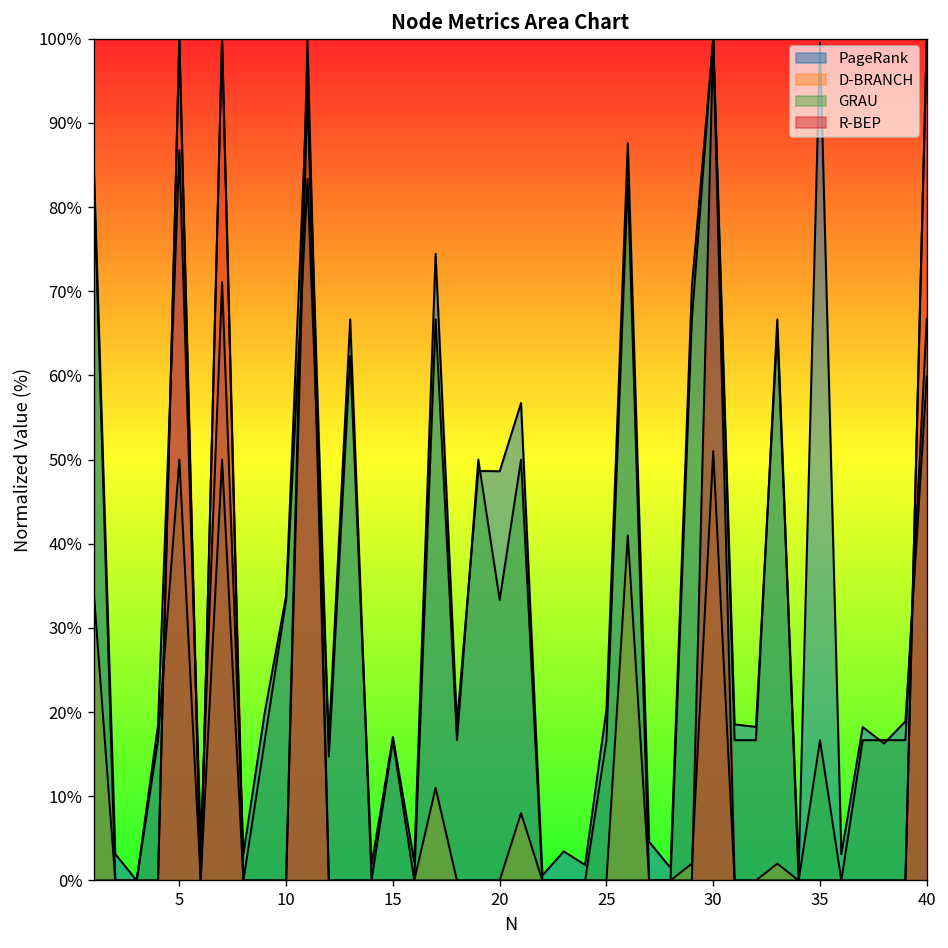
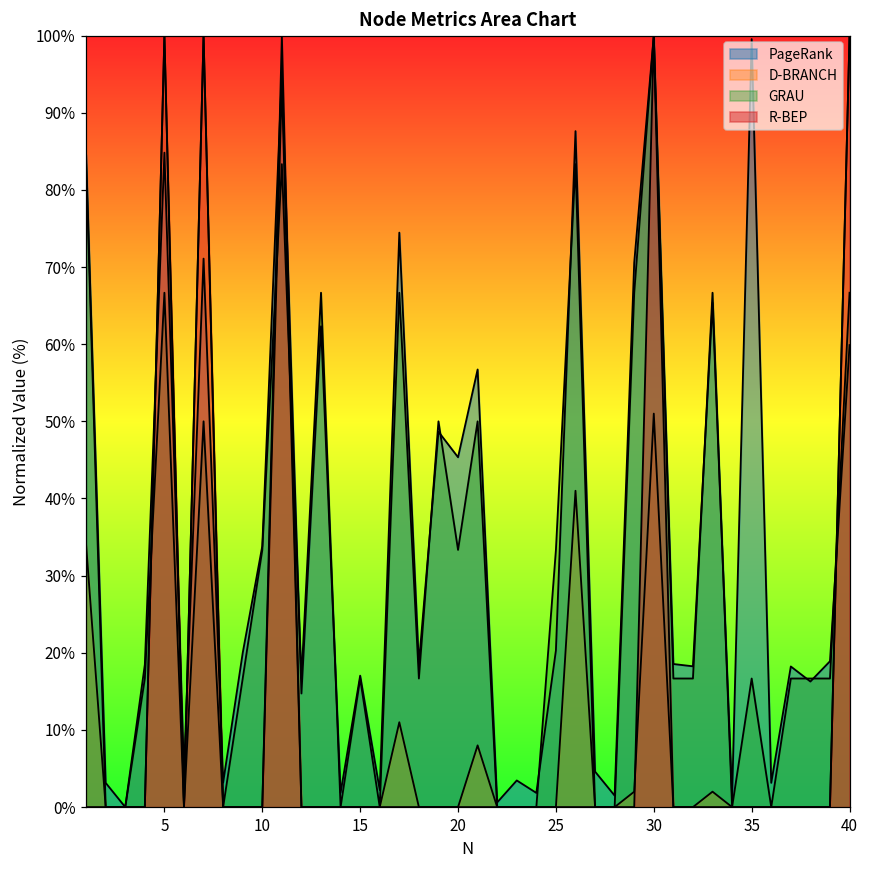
  {
    "PageRank": {
-     "5": "87%",
+     "5": "85%",
      "10": "34%",
      "15": "17%",
-     "20": "49%",
+     "20": "45%",
      "25": "20%",
      "35": "100%",
      "40": "60%"
    },
    "D-BRANCH": {
      "30": "51%"
    },
    "GRAU": {
-     "5": "50%",
+     "5": "67%",
      "10": "33%",
      "15": "17%",
      "20": "33%",
-     "25": "17%",
+     "25": "33%",
      "35": "17%",
      "40": "67%"
    }
  }
